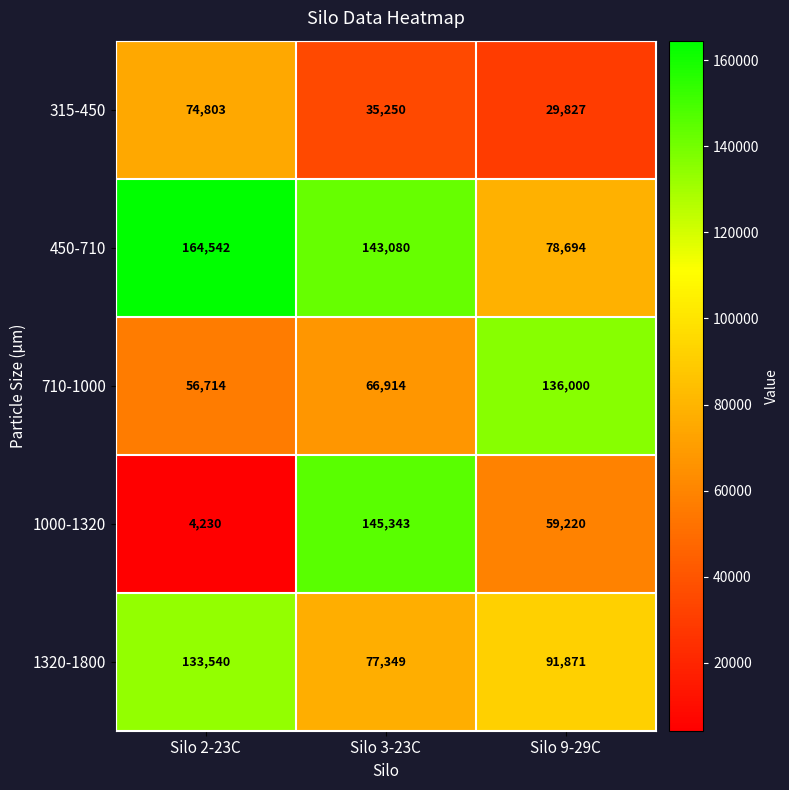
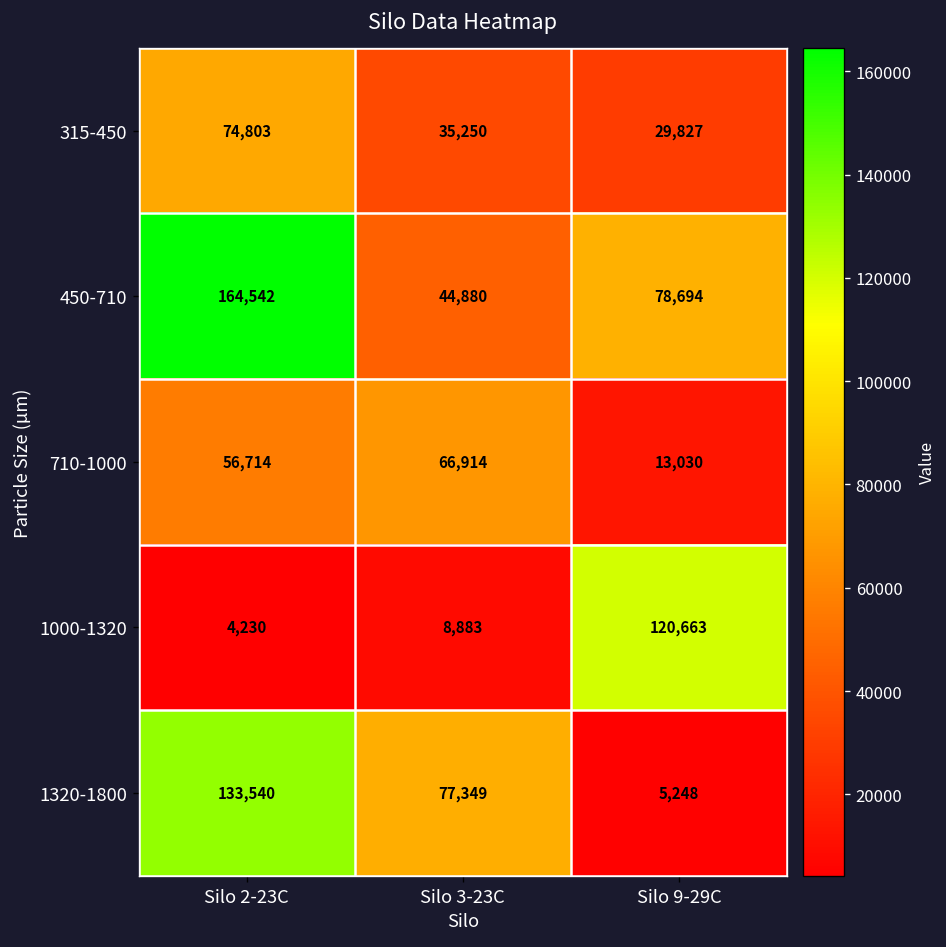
  {
    "315-450": {
      "Silo 2-23C": "74,803",
      "Silo 3-23C": "35,250",
      "Silo 9-29C": "29,827"
    },
    "450-710": {
      "Silo 2-23C": "164,542",
-     "Silo 3-23C": "143,080",
+     "Silo 3-23C": "44,880",
      "Silo 9-29C": "78,694"
    },
    "710-1000": {
      "Silo 2-23C": "56,714",
      "Silo 3-23C": "66,914",
-     "Silo 9-29C": "136,000"
+     "Silo 9-29C": "13,030"
    },
    "1000-1320": {
      "Silo 2-23C": "4,230",
-     "Silo 3-23C": "145,343",
-     "Silo 9-29C": "59,220"
+     "Silo 3-23C": "8,883",
+     "Silo 9-29C": "120,663"
    },
    "1320-1800": {
      "Silo 2-23C": "133,540",
      "Silo 3-23C": "77,349",
-     "Silo 9-29C": "91,871"
+     "Silo 9-29C": "5,248"
    }
  }
